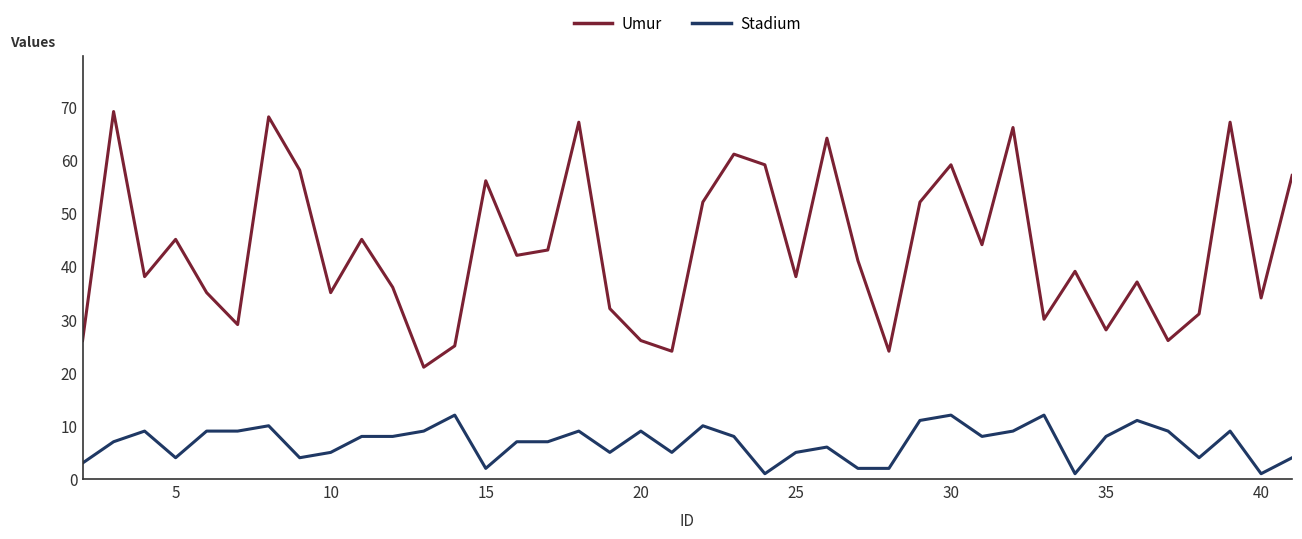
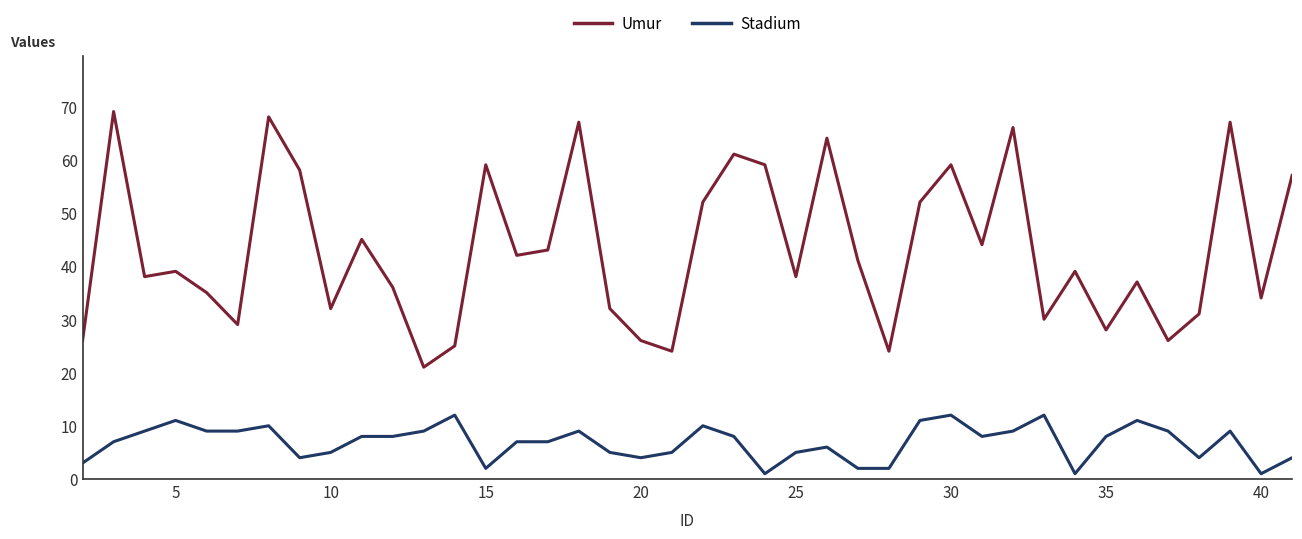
  {
    "Umur": {
-     "5": 45,
-     "10": 35,
-     "15": 56,
+     "5": 39,
+     "10": 32,
+     "15": 59,
      "20": 26,
      "25": 38,
      "30": 59,
      "35": 28,
      "40": 34
    },
    "Stadium": {
-     "5": 4,
+     "5": 11,
      "10": 5,
      "15": 2,
-     "20": 9,
+     "20": 4,
      "25": 5,
      "30": 12,
      "35": 8,
      "40": 1
    }
  }
